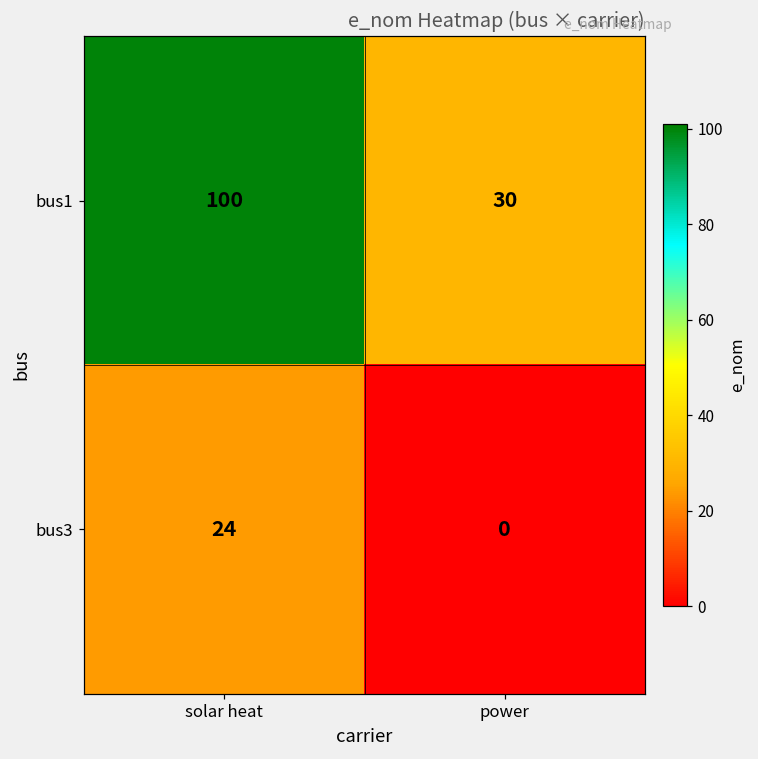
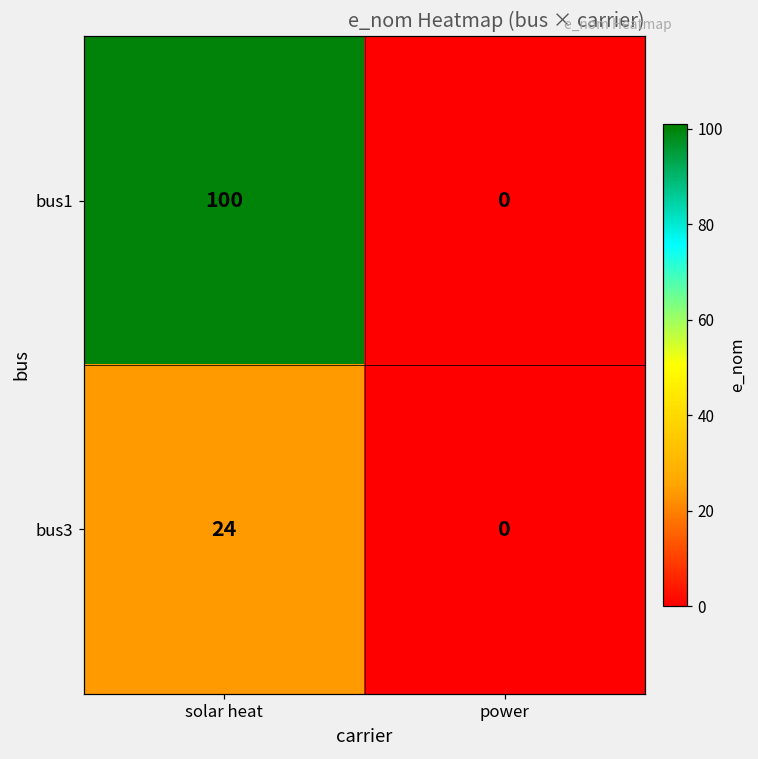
  {
    "bus1": {
      "solar heat": 100,
-     "power": 30
+     "power": 0
    },
    "bus3": {
      "solar heat": 24,
      "power": 0
    }
  }
